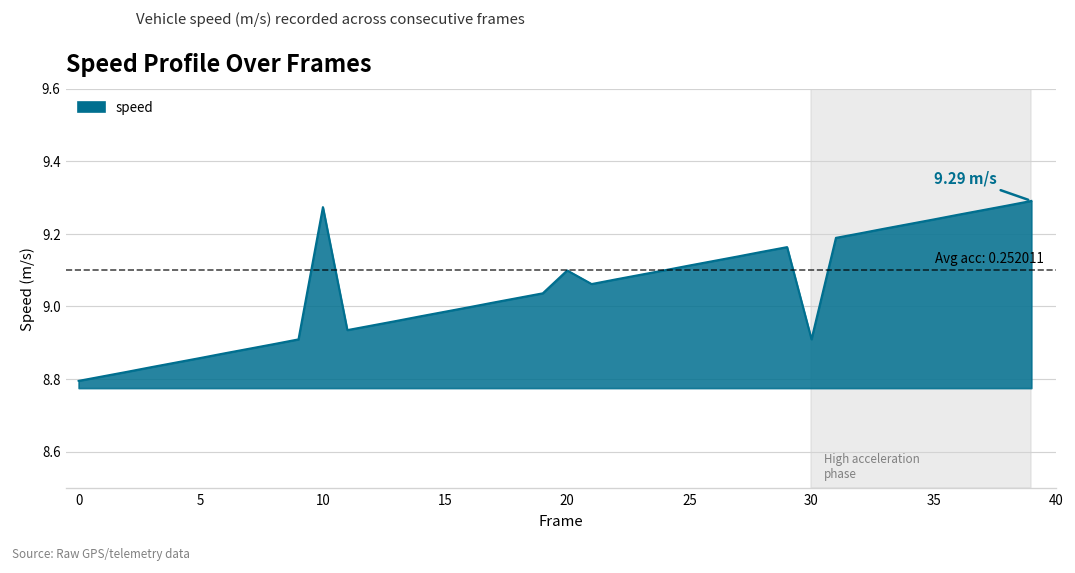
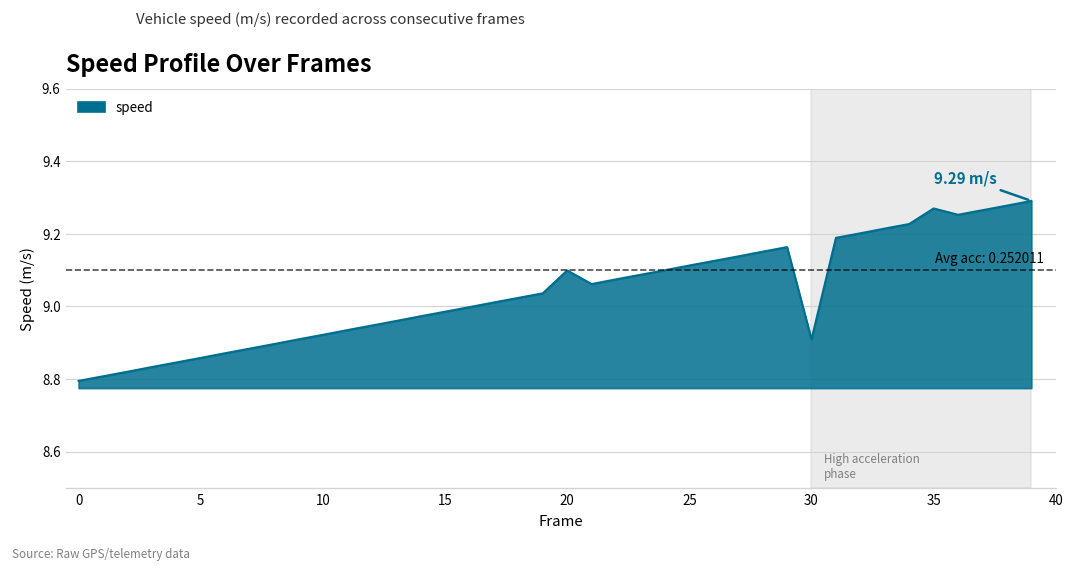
  {
    "0": 8.80,
    "5": 8.86,
-   "10": 9.27,
+   "10": 8.92,
    "15": 8.99,
    "20": 9.10,
    "25": 9.11,
    "30": 8.91,
-   "35": 9.24
+   "35": 9.27
  }
